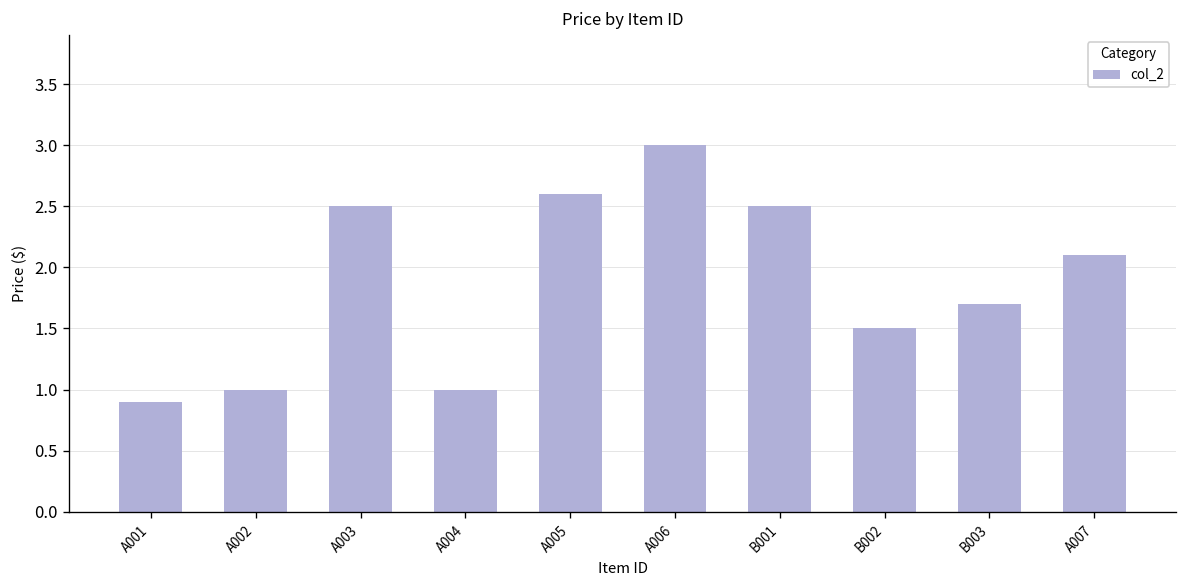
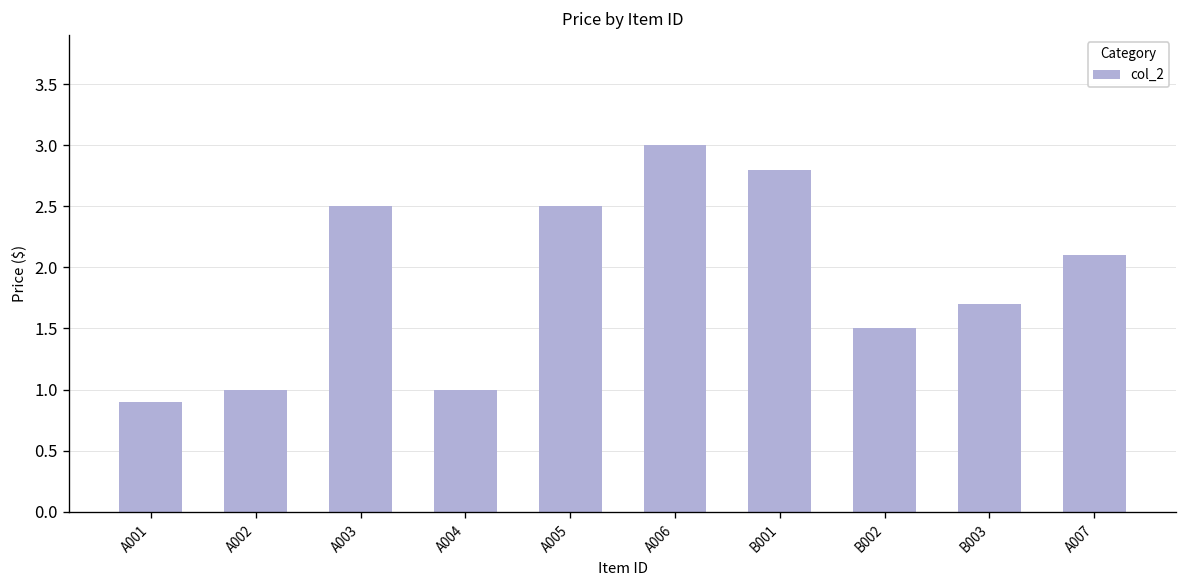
  {
    "A001": 0.9,
    "A002": 1.0,
    "A003": 2.5,
    "A004": 1.0,
-   "A005": 2.6,
+   "A005": 2.5,
    "A006": 3.0,
-   "B001": 2.5,
+   "B001": 2.8,
    "B002": 1.5,
    "B003": 1.7,
    "A007": 2.1
  }
